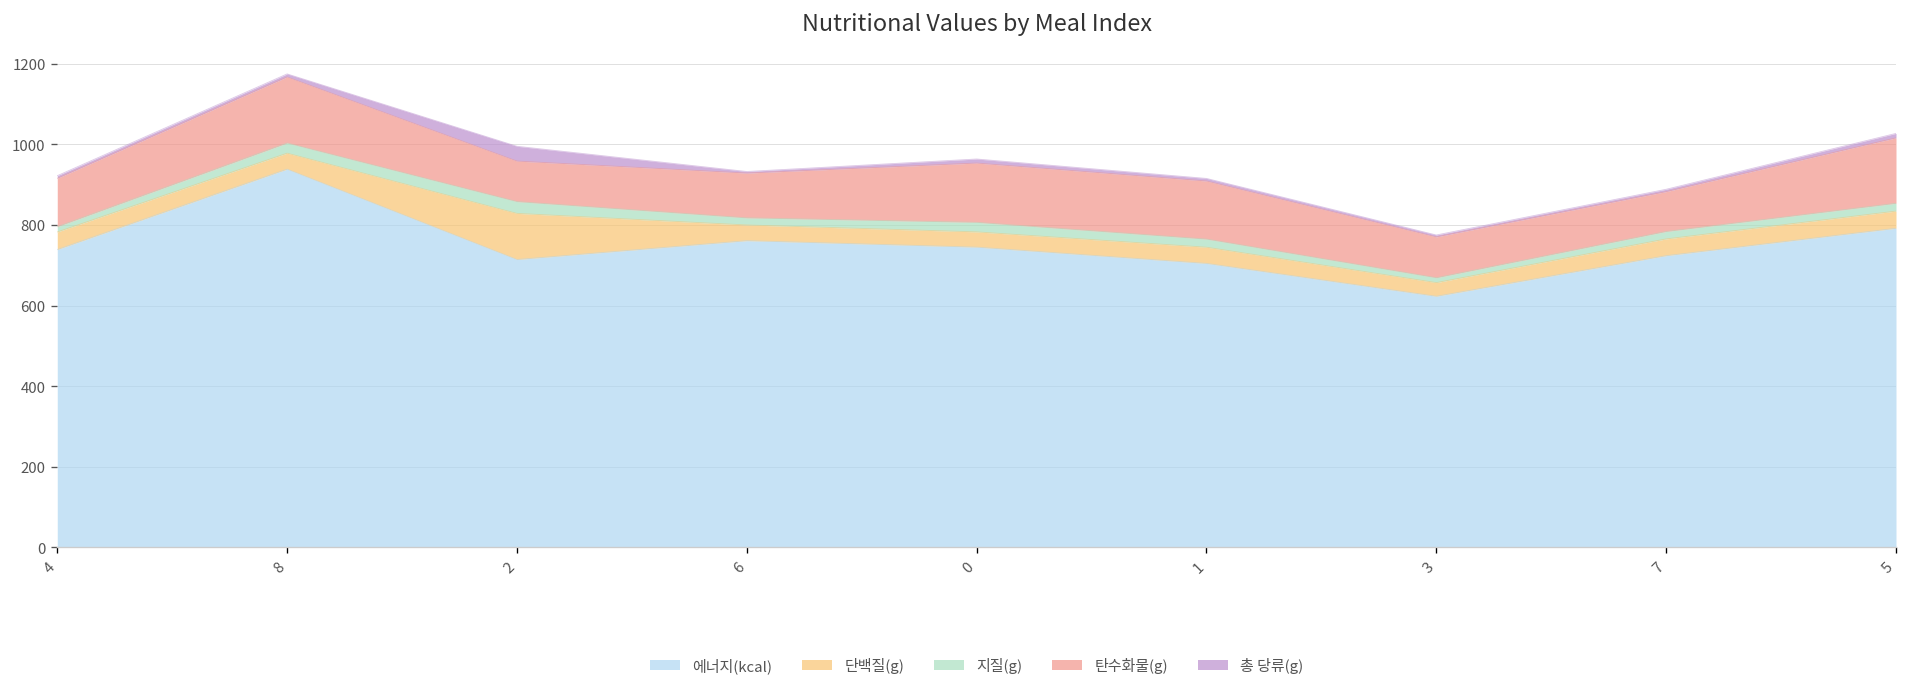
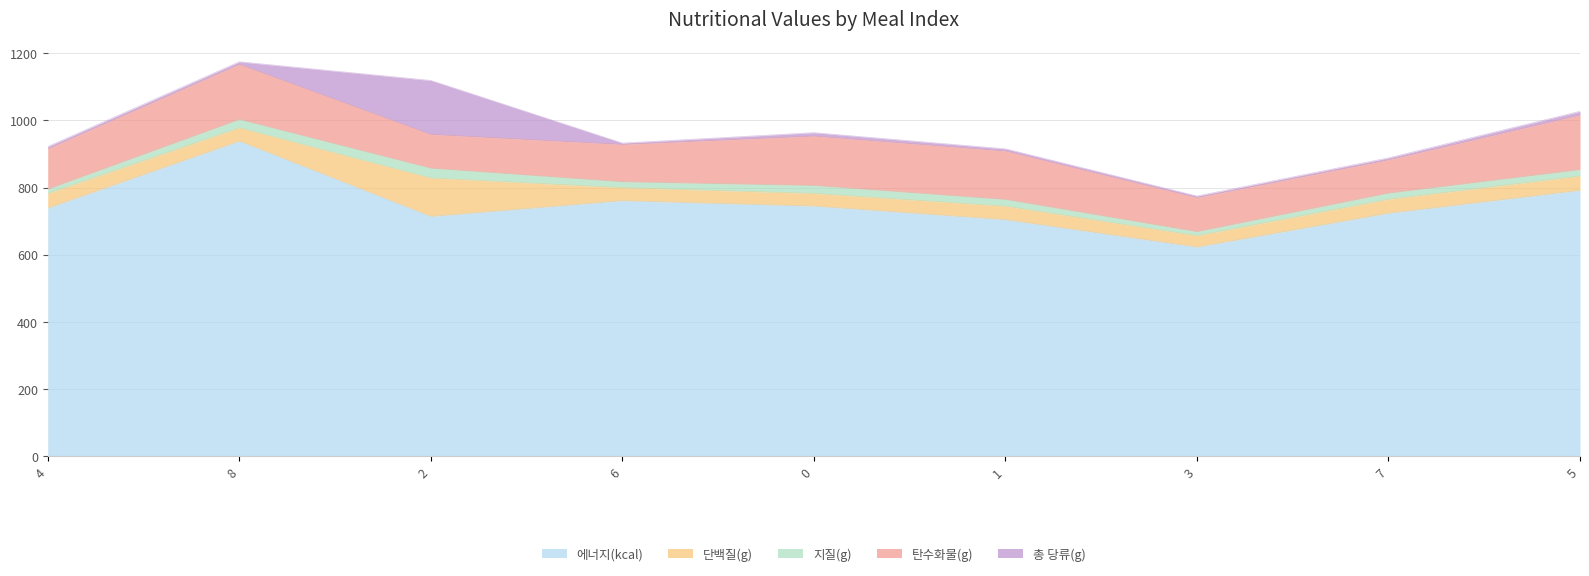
  {
    "총 당류(g)": {
      "8": 10,
-     "2": 40,
+     "2": 160,
      "0": 10,
      "5": 10
    }
  }
